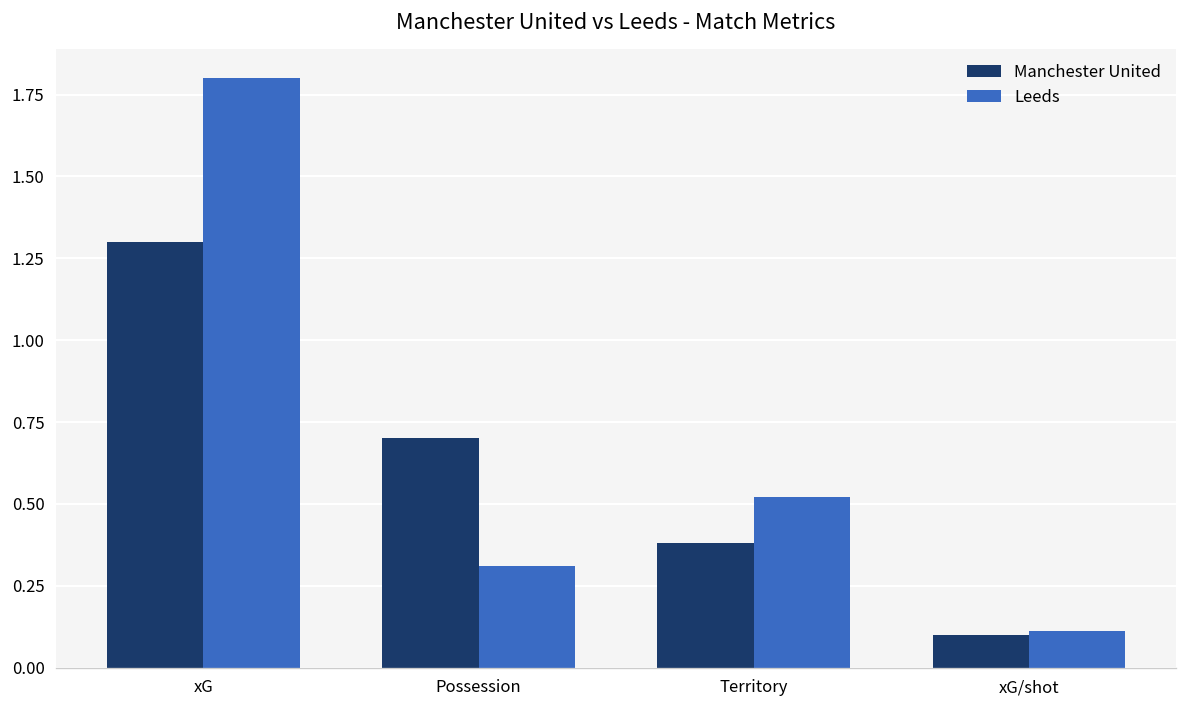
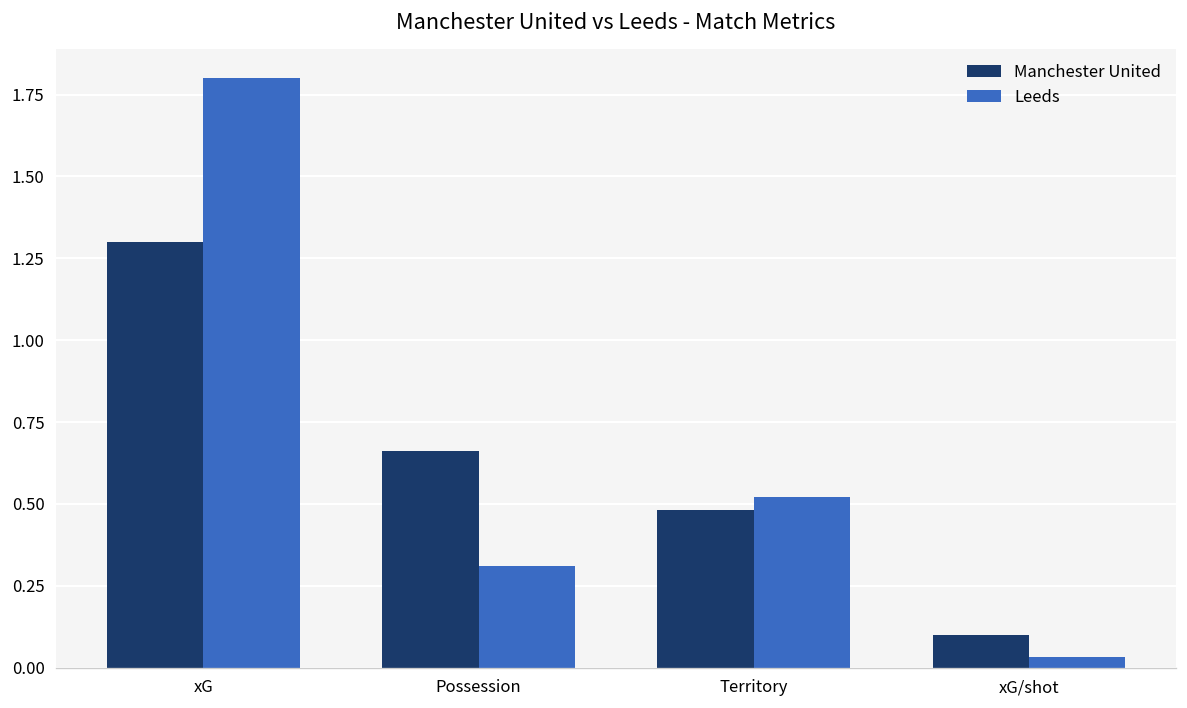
  {
    "Manchester United": {
      "xG": 1.30,
-     "Possession": 0.70,
-     "Territory": 0.38,
+     "Possession": 0.66,
+     "Territory": 0.48,
      "xG/shot": 0.10
    },
    "Leeds": {
      "xG": 1.80,
      "Possession": 0.31,
      "Territory": 0.52,
-     "xG/shot": 0.11
+     "xG/shot": 0.03
    }
  }
